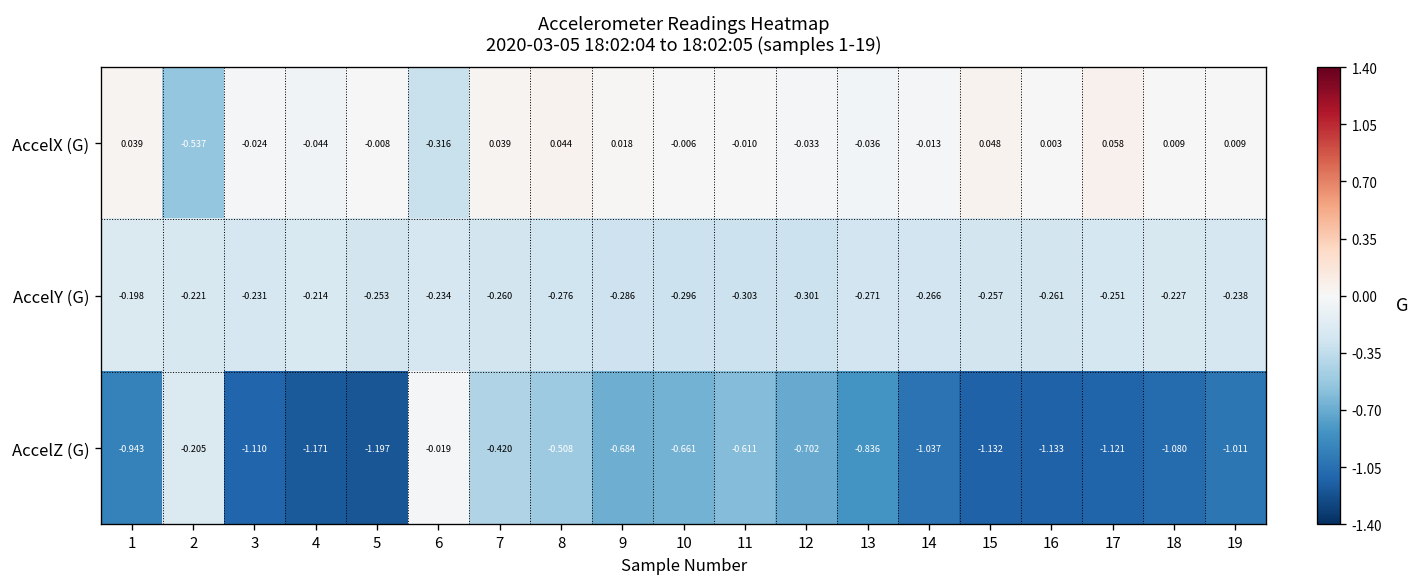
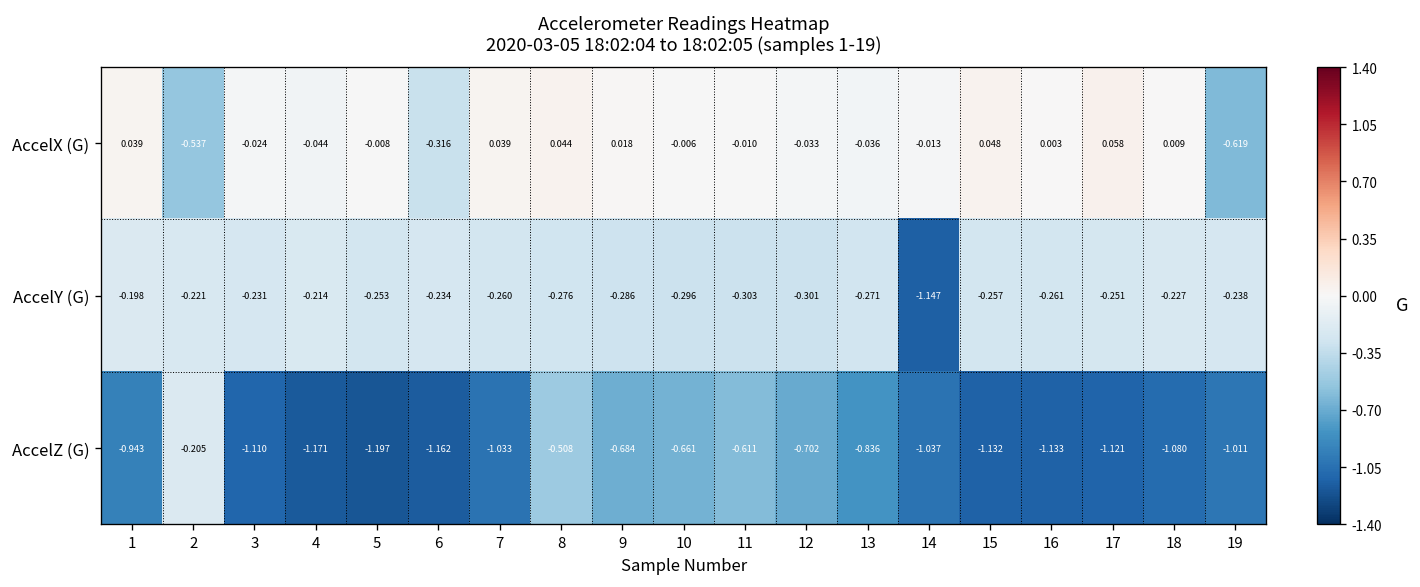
  {
    "AccelX (G)": {
      "1": 0.039,
      "2": -0.537,
      "3": -0.024,
      "4": -0.044,
      "5": -0.008,
      "6": -0.316,
      "7": 0.039,
      "8": 0.044,
      "9": 0.018,
      "10": -0.006,
      "11": -0.010,
      "12": -0.033,
      "13": -0.036,
      "14": -0.013,
      "15": 0.048,
      "16": 0.003,
      "17": 0.058,
      "18": 0.009,
-     "19": 0.009
+     "19": -0.619
    },
    "AccelY (G)": {
      "1": -0.198,
      "2": -0.221,
      "3": -0.231,
      "4": -0.214,
      "5": -0.253,
      "6": -0.234,
      "7": -0.260,
      "8": -0.276,
      "9": -0.286,
      "10": -0.296,
      "11": -0.303,
      "12": -0.301,
      "13": -0.271,
-     "14": -0.266,
+     "14": -1.147,
      "15": -0.257,
      "16": -0.261,
      "17": -0.251,
      "18": -0.227,
      "19": -0.238
    },
    "AccelZ (G)": {
      "1": -0.943,
      "2": -0.205,
      "3": -1.110,
      "4": -1.171,
      "5": -1.197,
-     "6": -0.019,
-     "7": -0.420,
+     "6": -1.162,
+     "7": -1.033,
      "8": -0.508,
      "9": -0.684,
      "10": -0.661,
      "11": -0.611,
      "12": -0.702,
      "13": -0.836,
      "14": -1.037,
      "15": -1.132,
      "16": -1.133,
      "17": -1.121,
      "18": -1.080,
      "19": -1.011
    }
  }
